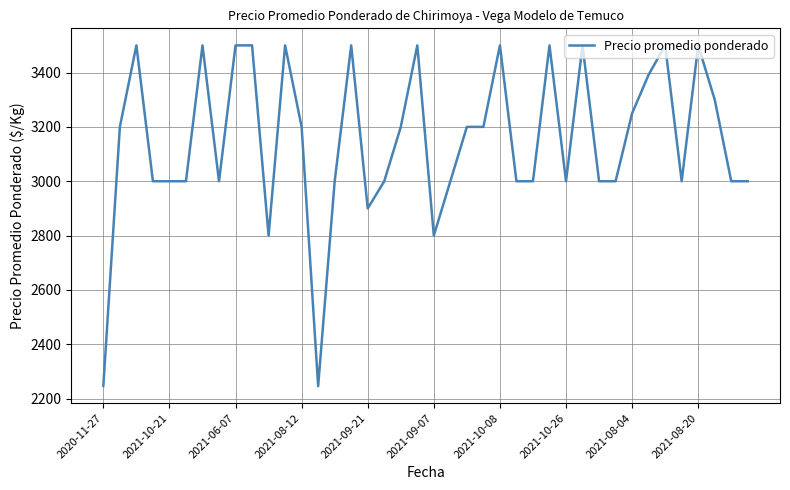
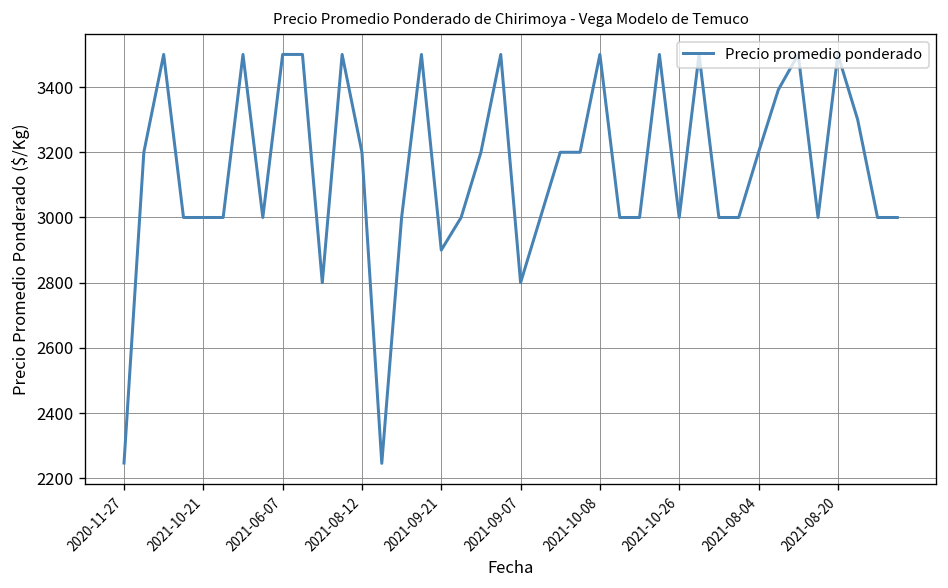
  {
    "2020-11-27": 2250,
    "2021-06-07": 3500,
-   "2021-08-04": 3250
+   "2021-08-04": 3200
  }
